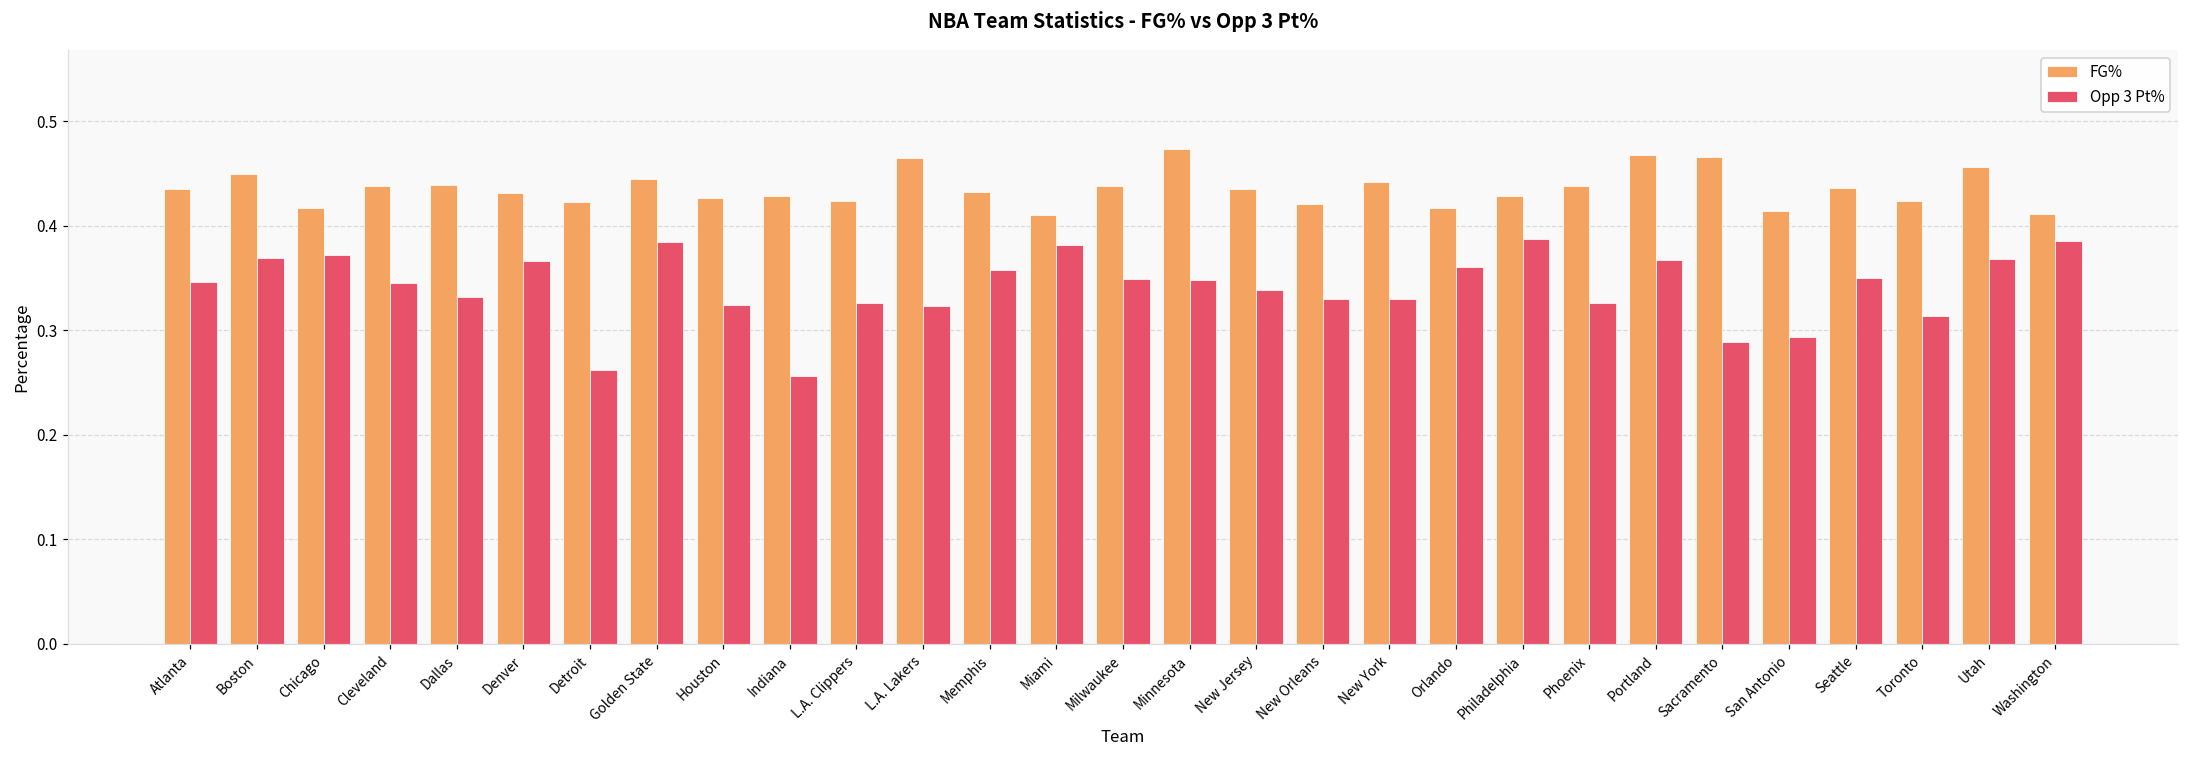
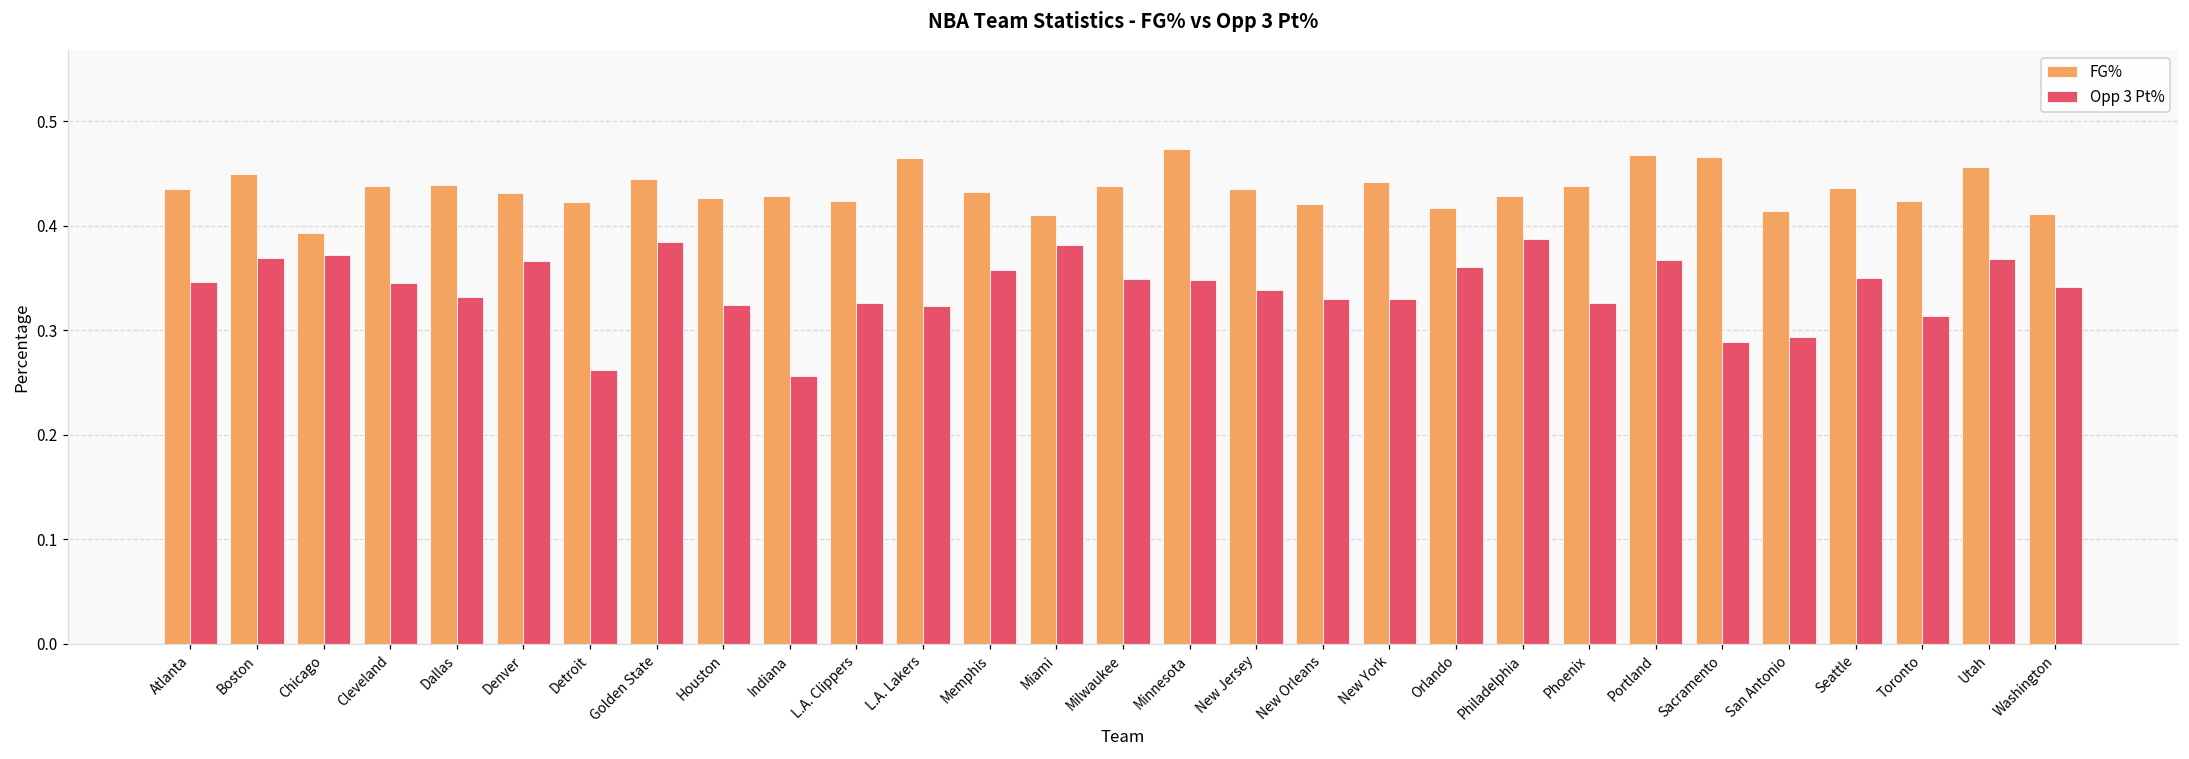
  {
    "FG%": {
      "Atlanta": 0.44,
      "Boston": 0.45,
-     "Chicago": 0.42,
+     "Chicago": 0.39,
      "Cleveland": 0.44,
      "Dallas": 0.44,
      "Denver": 0.43,
      "Detroit": 0.42,
      "Golden State": 0.45,
      "Houston": 0.43,
      "Indiana": 0.43,
      "L.A. Clippers": 0.42,
      "L.A. Lakers": 0.47,
      "Memphis": 0.43,
      "Miami": 0.41,
      "Milwaukee": 0.44,
      "Minnesota": 0.47,
      "New Jersey": 0.44,
      "New Orleans": 0.42,
      "New York": 0.44,
      "Orlando": 0.42,
      "Philadelphia": 0.43,
      "Phoenix": 0.44,
      "Portland": 0.47,
      "Sacramento": 0.47,
      "San Antonio": 0.41,
      "Seattle": 0.44,
      "Toronto": 0.42,
      "Utah": 0.46,
      "Washington": 0.41
    },
    "Opp 3 Pt%": {
      "Atlanta": 0.35,
      "Boston": 0.37,
      "Chicago": 0.37,
      "Cleveland": 0.35,
      "Dallas": 0.33,
      "Denver": 0.37,
      "Detroit": 0.26,
      "Golden State": 0.38,
      "Houston": 0.32,
      "Indiana": 0.26,
      "L.A. Clippers": 0.33,
      "L.A. Lakers": 0.32,
      "Memphis": 0.36,
      "Miami": 0.38,
      "Milwaukee": 0.35,
      "Minnesota": 0.35,
      "New Jersey": 0.34,
      "New Orleans": 0.33,
      "New York": 0.33,
      "Orlando": 0.36,
      "Philadelphia": 0.39,
      "Phoenix": 0.33,
      "Portland": 0.37,
      "Sacramento": 0.29,
      "San Antonio": 0.29,
      "Seattle": 0.35,
      "Toronto": 0.31,
      "Utah": 0.37,
-     "Washington": 0.39
+     "Washington": 0.34
    }
  }
